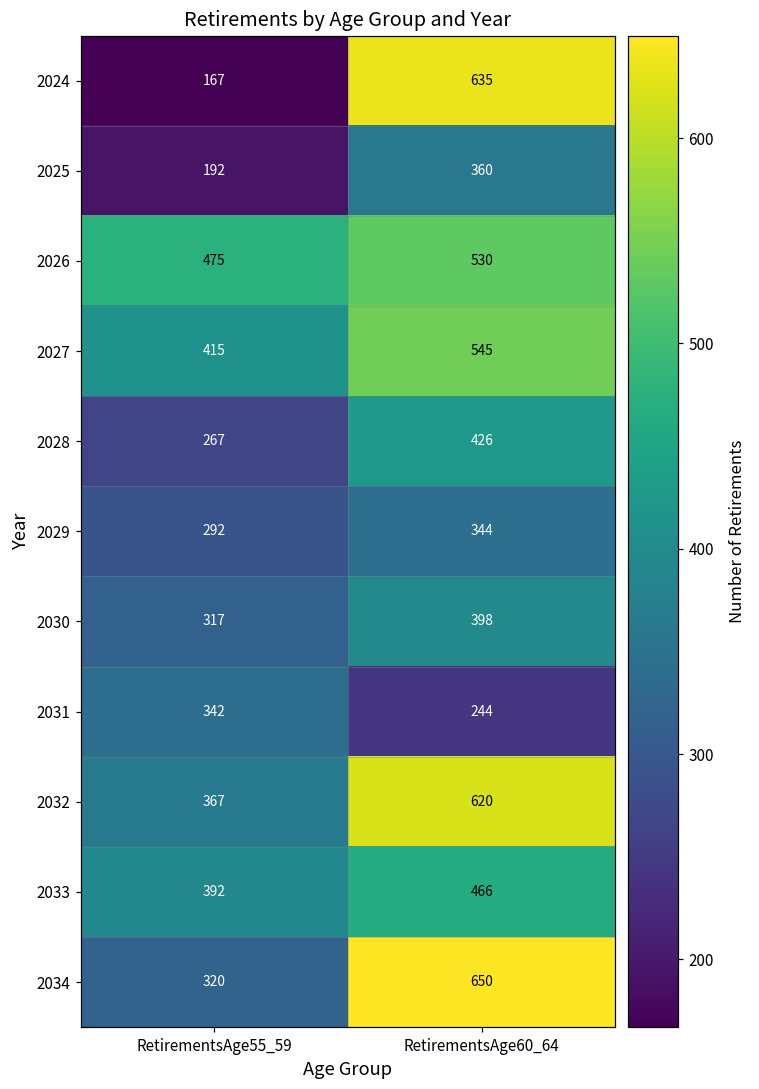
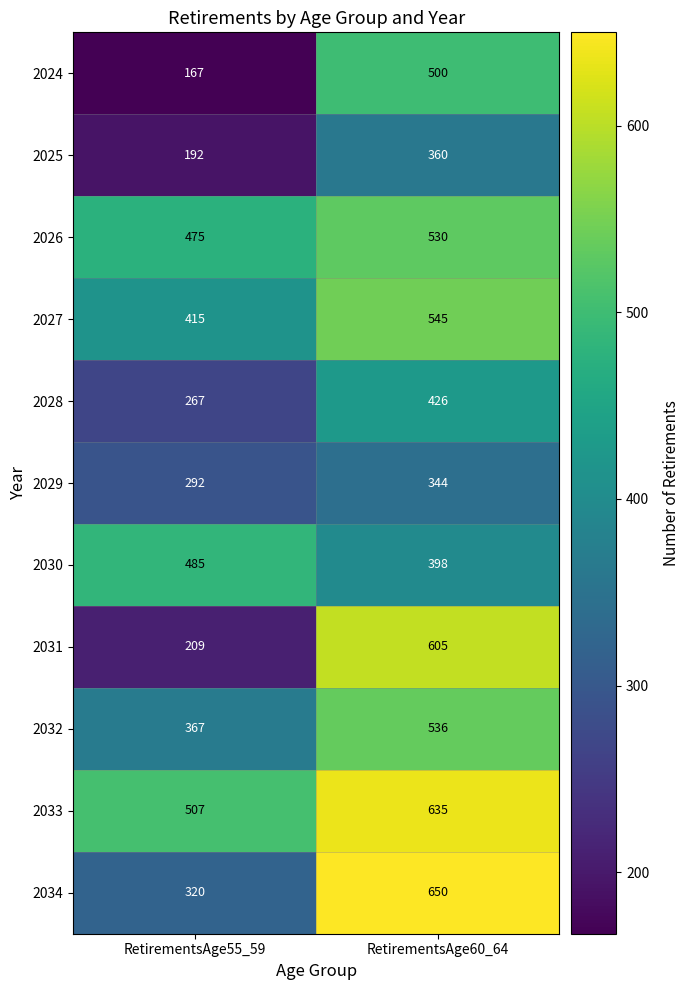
  {
    "2024": {
      "RetirementsAge55_59": 167,
-     "RetirementsAge60_64": 635
+     "RetirementsAge60_64": 500
    },
    "2025": {
      "RetirementsAge55_59": 192,
      "RetirementsAge60_64": 360
    },
    "2026": {
      "RetirementsAge55_59": 475,
      "RetirementsAge60_64": 530
    },
    "2027": {
      "RetirementsAge55_59": 415,
      "RetirementsAge60_64": 545
    },
    "2028": {
      "RetirementsAge55_59": 267,
      "RetirementsAge60_64": 426
    },
    "2029": {
      "RetirementsAge55_59": 292,
      "RetirementsAge60_64": 344
    },
    "2030": {
-     "RetirementsAge55_59": 317,
+     "RetirementsAge55_59": 485,
      "RetirementsAge60_64": 398
    },
    "2031": {
-     "RetirementsAge55_59": 342,
-     "RetirementsAge60_64": 244
+     "RetirementsAge55_59": 209,
+     "RetirementsAge60_64": 605
    },
    "2032": {
      "RetirementsAge55_59": 367,
-     "RetirementsAge60_64": 620
+     "RetirementsAge60_64": 536
    },
    "2033": {
-     "RetirementsAge55_59": 392,
-     "RetirementsAge60_64": 466
+     "RetirementsAge55_59": 507,
+     "RetirementsAge60_64": 635
    },
    "2034": {
      "RetirementsAge55_59": 320,
      "RetirementsAge60_64": 650
    }
  }
